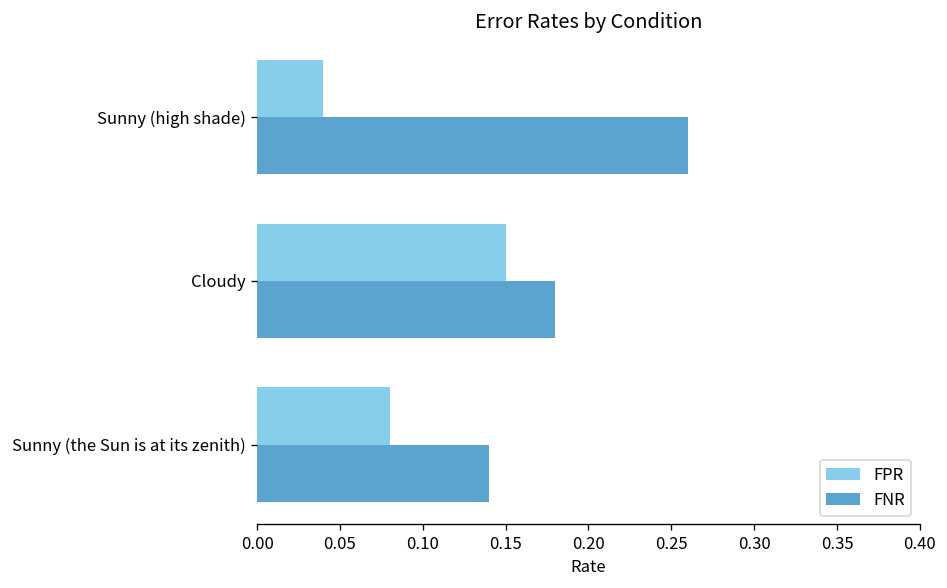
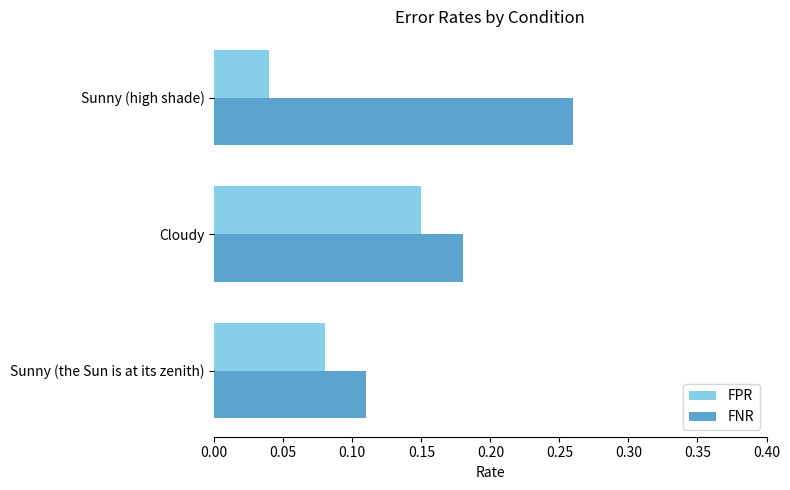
  {
    "FPR": {
      "Sunny (high shade)": 0.04,
      "Cloudy": 0.15,
      "Sunny (the Sun is at its zenith)": 0.08
    },
    "FNR": {
      "Sunny (high shade)": 0.26,
      "Cloudy": 0.18,
-     "Sunny (the Sun is at its zenith)": 0.14
+     "Sunny (the Sun is at its zenith)": 0.11
    }
  }
